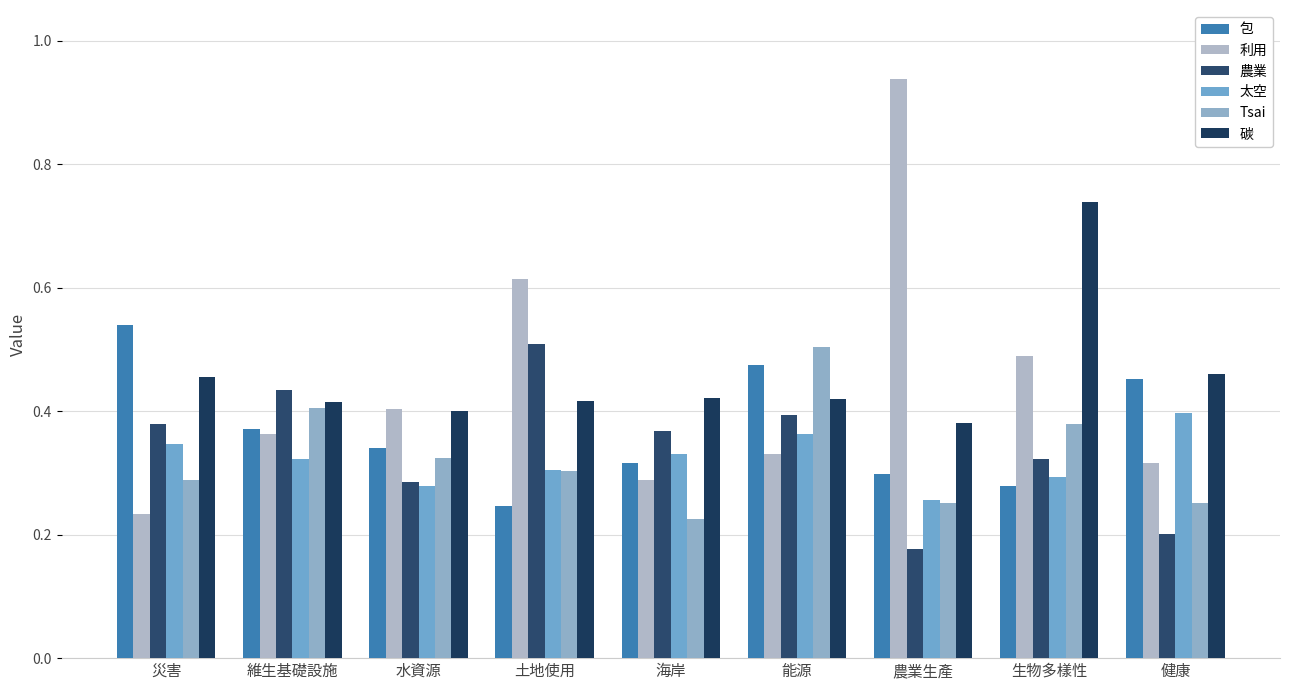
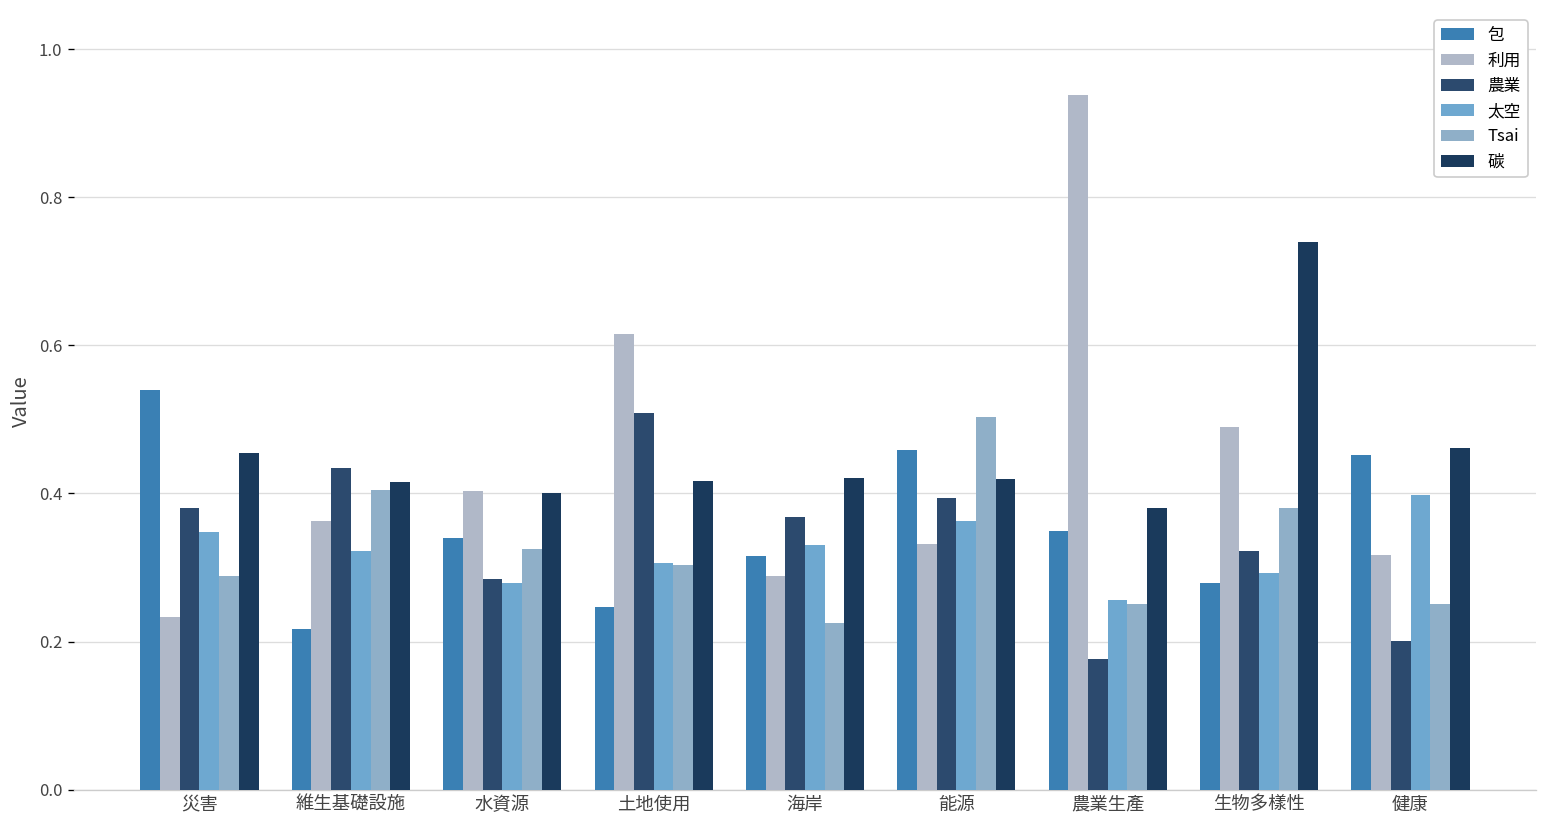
  {
    "包": {
      "災害": 0.54,
-     "維生基礎設施": 0.37,
+     "維生基礎設施": 0.22,
      "水資源": 0.34,
      "土地使用": 0.25,
      "海岸": 0.32,
-     "能源": 0.47,
-     "農業生產": 0.30,
+     "能源": 0.46,
+     "農業生產": 0.35,
      "生物多樣性": 0.28,
      "健康": 0.45
    }
  }
